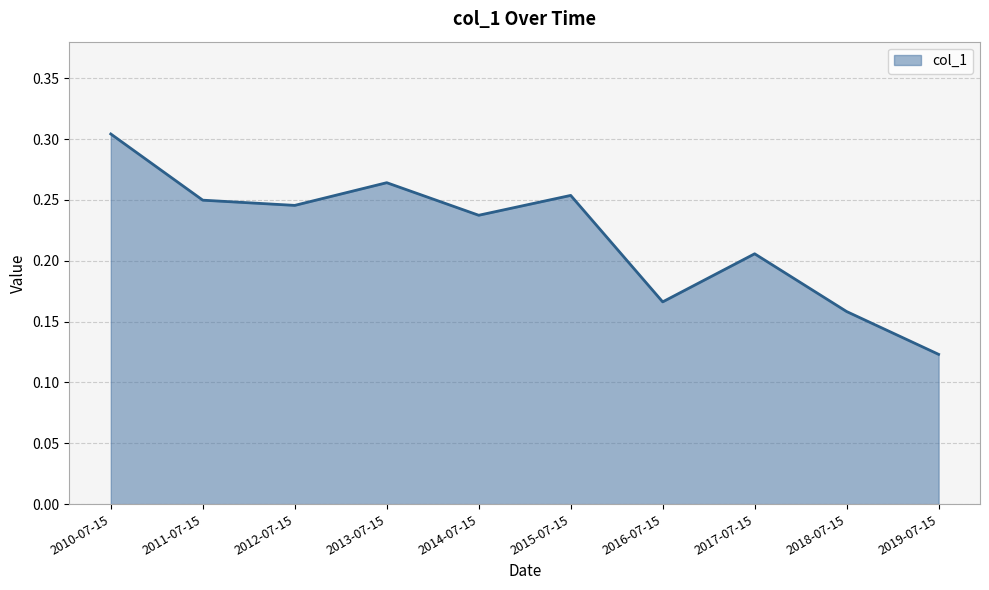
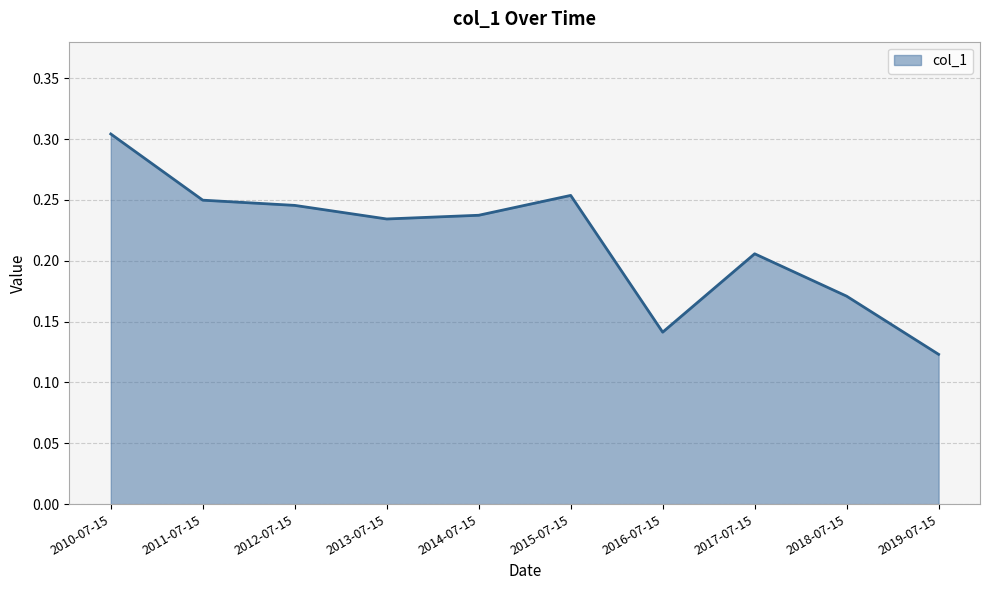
  {
    "2010-07-15": 0.304,
    "2011-07-15": 0.250,
    "2012-07-15": 0.245,
-   "2013-07-15": 0.264,
+   "2013-07-15": 0.234,
    "2014-07-15": 0.237,
    "2015-07-15": 0.254,
-   "2016-07-15": 0.166,
+   "2016-07-15": 0.141,
    "2017-07-15": 0.206,
-   "2018-07-15": 0.158,
+   "2018-07-15": 0.171,
    "2019-07-15": 0.123
  }
